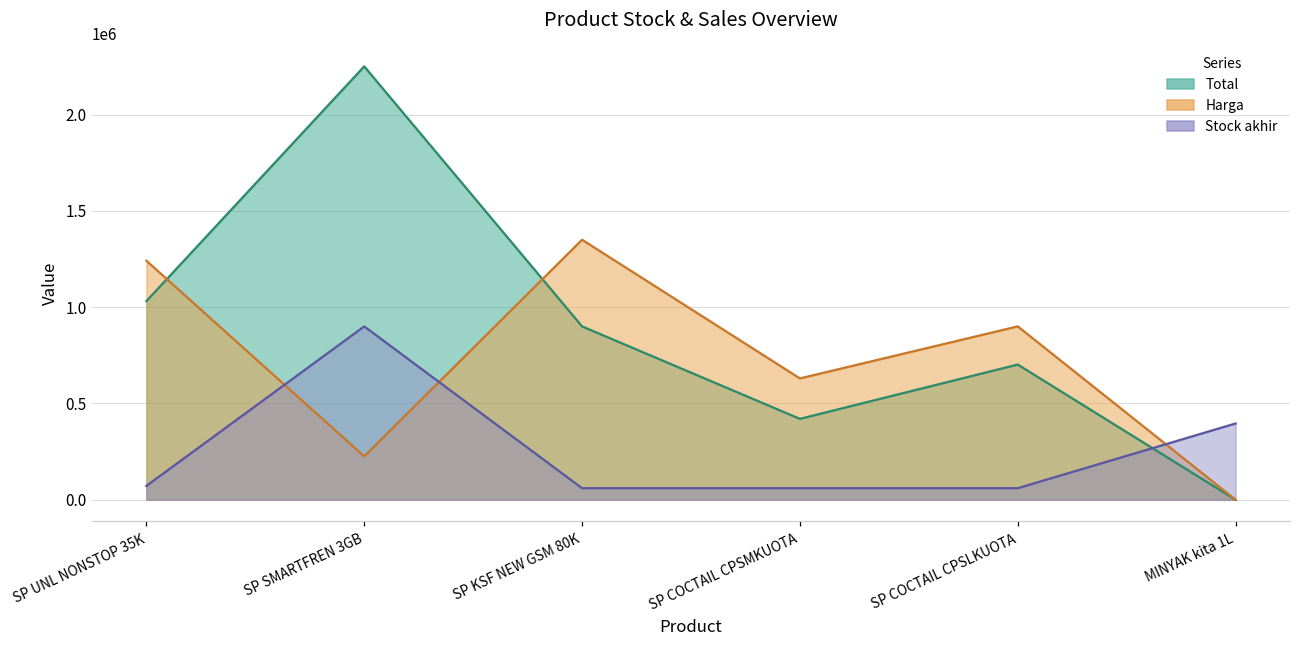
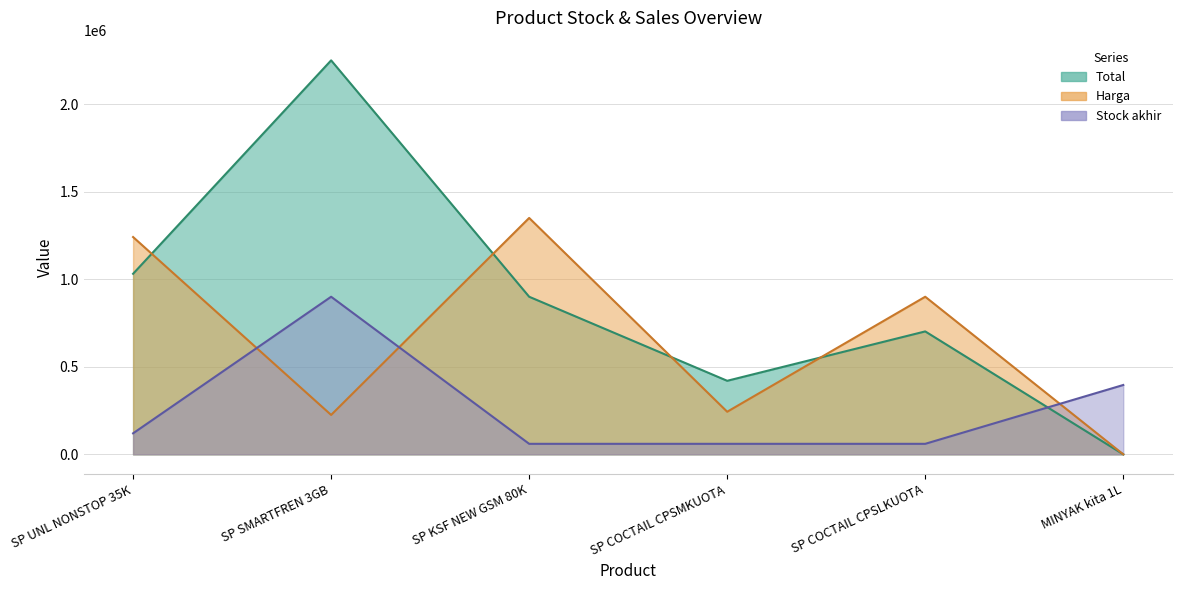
  {
    "Total": {
      "SP UNL NONSTOP 35K": 1030000,
      "SP SMARTFREN 3GB": 2250000,
      "SP KSF NEW GSM 80K": 900000,
      "SP COCTAIL CPSMKUOTA": 420000,
      "SP COCTAIL CPSLKUOTA": 700000
    },
    "Harga": {
      "SP UNL NONSTOP 35K": 1240000,
      "SP SMARTFREN 3GB": 230000,
      "SP KSF NEW GSM 80K": 1350000,
-     "SP COCTAIL CPSMKUOTA": 630000,
+     "SP COCTAIL CPSMKUOTA": 240000,
      "SP COCTAIL CPSLKUOTA": 900000
    },
    "Stock akhir": {
-     "SP UNL NONSTOP 35K": 70000,
+     "SP UNL NONSTOP 35K": 120000,
      "SP SMARTFREN 3GB": 900000,
      "SP KSF NEW GSM 80K": 60000,
      "SP COCTAIL CPSMKUOTA": 60000,
      "SP COCTAIL CPSLKUOTA": 60000,
      "MINYAK kita 1L": 400000
    }
  }
